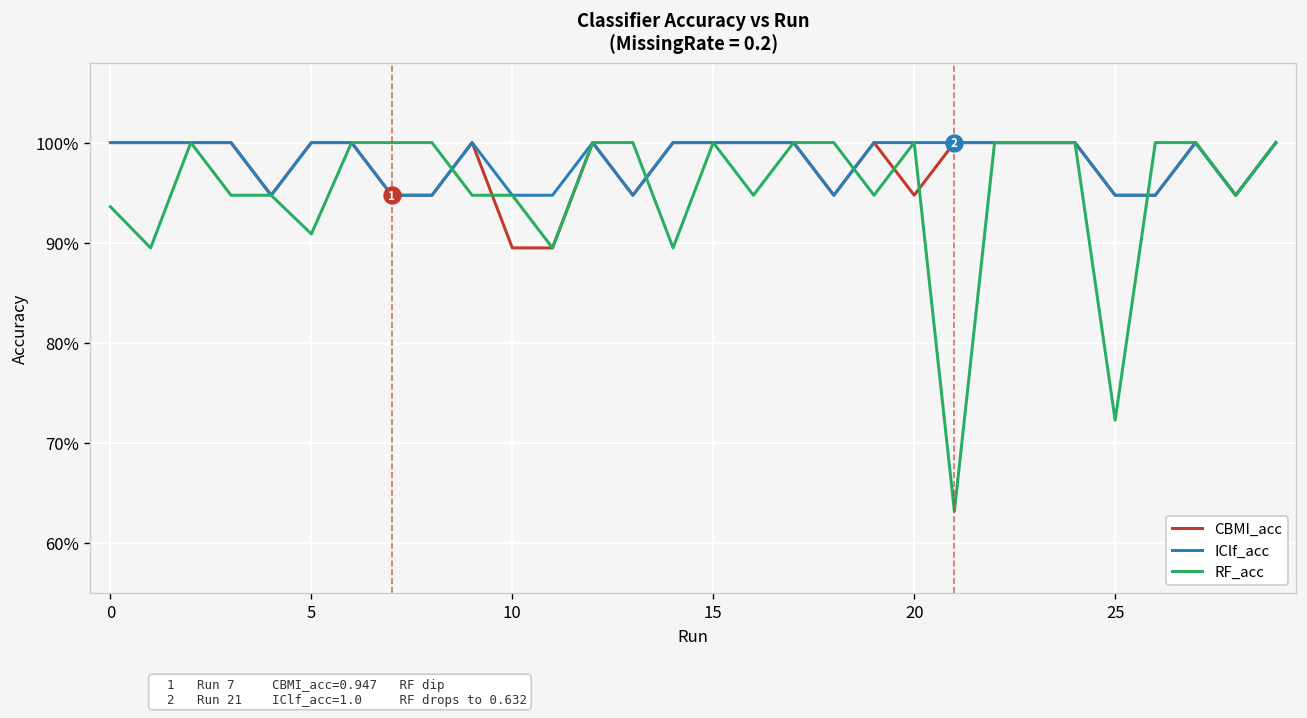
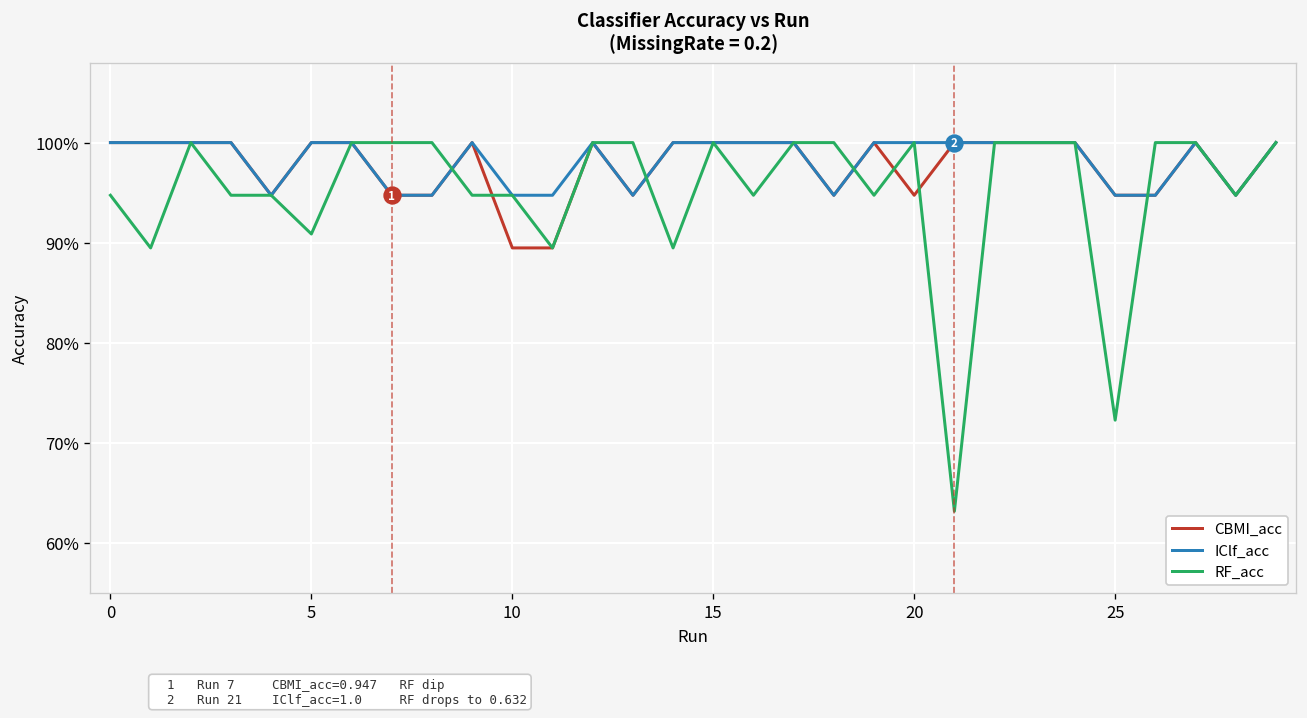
  {
    "RF_acc": {
-     "0": "94%",
+     "0": "95%",
      "5": "91%",
      "25": "72%"
    }
  }
